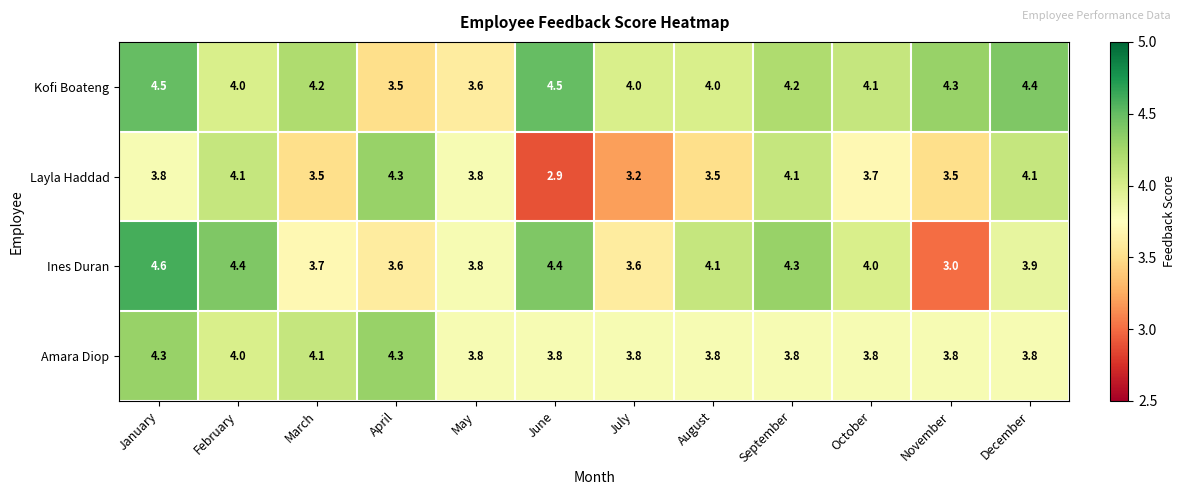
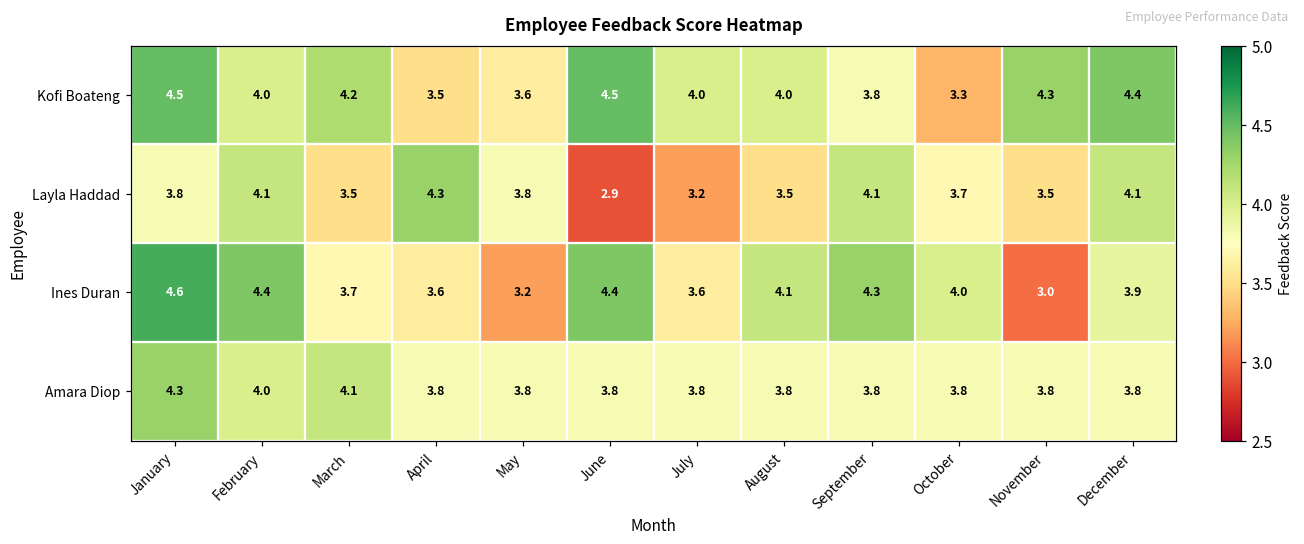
  {
    "Kofi Boateng": {
      "January": 4.5,
      "February": 4.0,
      "March": 4.2,
      "April": 3.5,
      "May": 3.6,
      "June": 4.5,
      "July": 4.0,
      "August": 4.0,
-     "September": 4.2,
-     "October": 4.1,
+     "September": 3.8,
+     "October": 3.3,
      "November": 4.3,
      "December": 4.4
    },
    "Layla Haddad": {
      "January": 3.8,
      "February": 4.1,
      "March": 3.5,
      "April": 4.3,
      "May": 3.8,
      "June": 2.9,
      "July": 3.2,
      "August": 3.5,
      "September": 4.1,
      "October": 3.7,
      "November": 3.5,
      "December": 4.1
    },
    "Ines Duran": {
      "January": 4.6,
      "February": 4.4,
      "March": 3.7,
      "April": 3.6,
-     "May": 3.8,
+     "May": 3.2,
      "June": 4.4,
      "July": 3.6,
      "August": 4.1,
      "September": 4.3,
      "October": 4.0,
      "November": 3.0,
      "December": 3.9
    },
    "Amara Diop": {
      "January": 4.3,
      "February": 4.0,
      "March": 4.1,
-     "April": 4.3,
+     "April": 3.8,
      "May": 3.8,
      "June": 3.8,
      "July": 3.8,
      "August": 3.8,
      "September": 3.8,
      "October": 3.8,
      "November": 3.8,
      "December": 3.8
    }
  }
